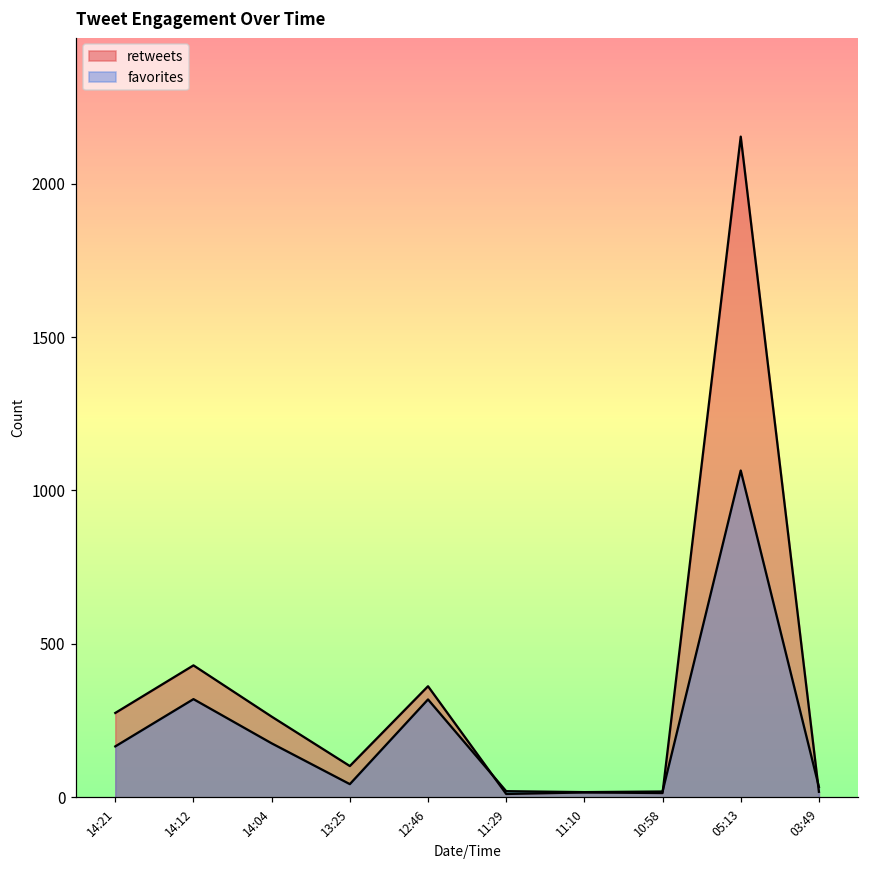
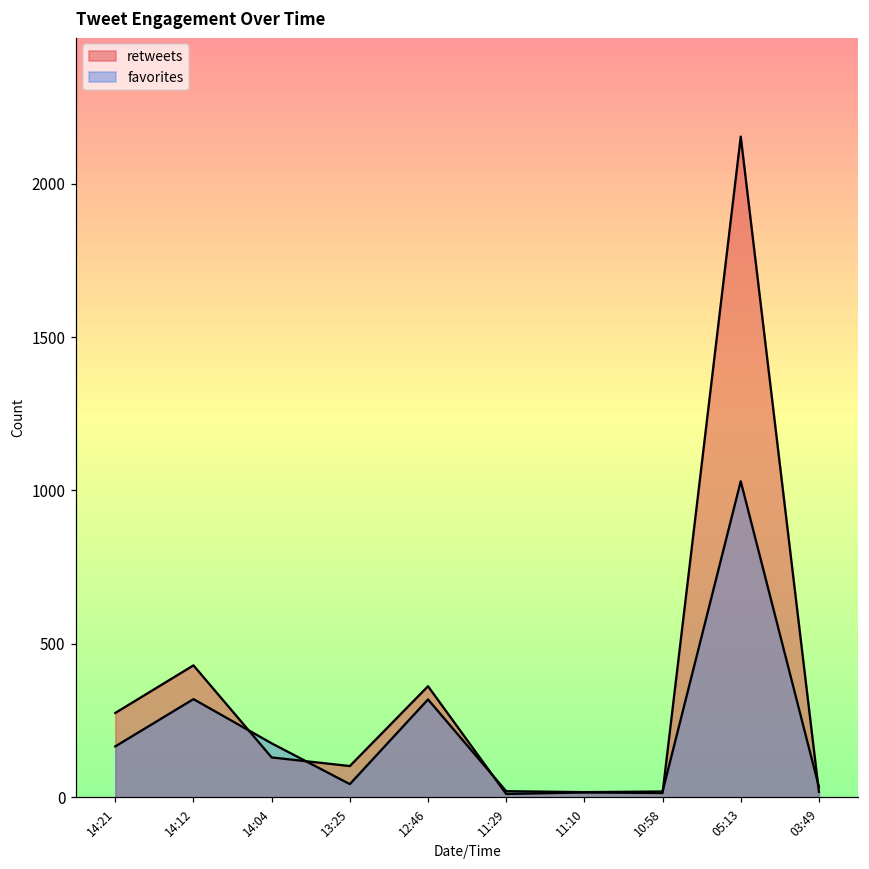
  {
    "retweets": {
      "14:21": 280,
      "14:12": 430,
-     "14:04": 260,
+     "14:04": 130,
      "13:25": 100,
      "12:46": 360,
      "05:13": 2150,
      "03:49": 20
    },
    "favorites": {
      "14:21": 170,
      "14:12": 320,
      "14:04": 180,
      "13:25": 40,
      "12:46": 320,
-     "05:13": 1070,
+     "05:13": 1030,
      "03:49": 30
    }
  }
